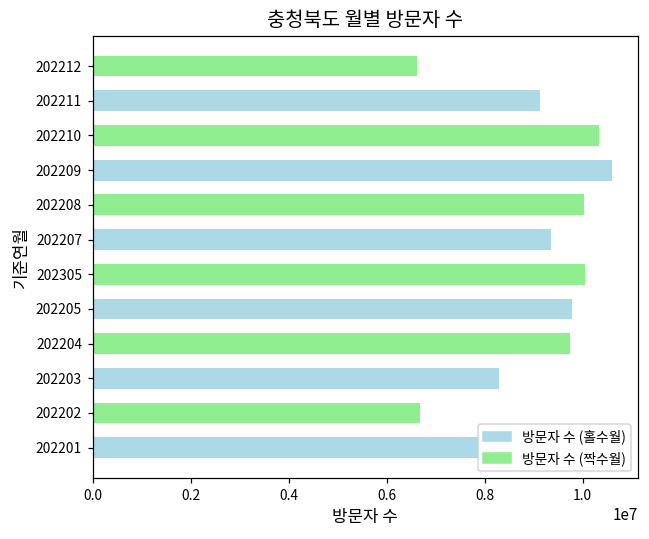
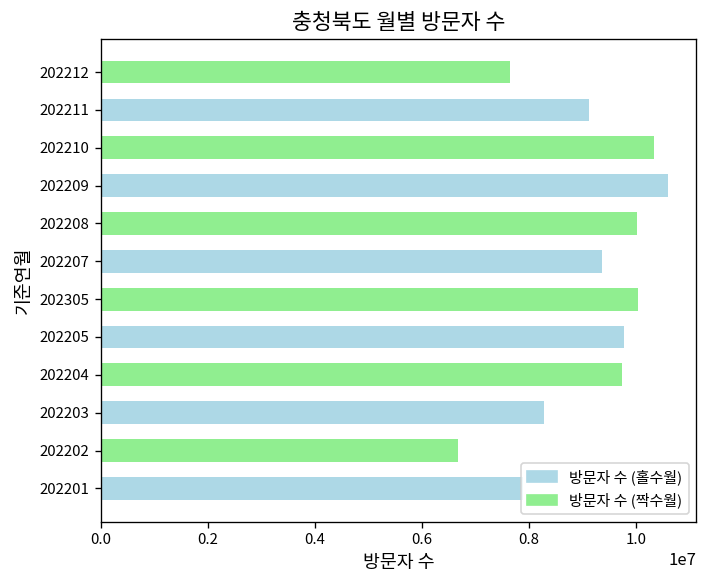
  {
-   "202212": 6600000,
+   "202212": 7600000,
    "202211": 9100000,
    "202210": 10300000,
    "202209": 10600000,
    "202208": 10000000,
    "202207": 9400000,
    "202305": 10000000,
    "202205": 9800000,
    "202204": 9700000,
    "202203": 8300000,
    "202202": 6700000
  }
